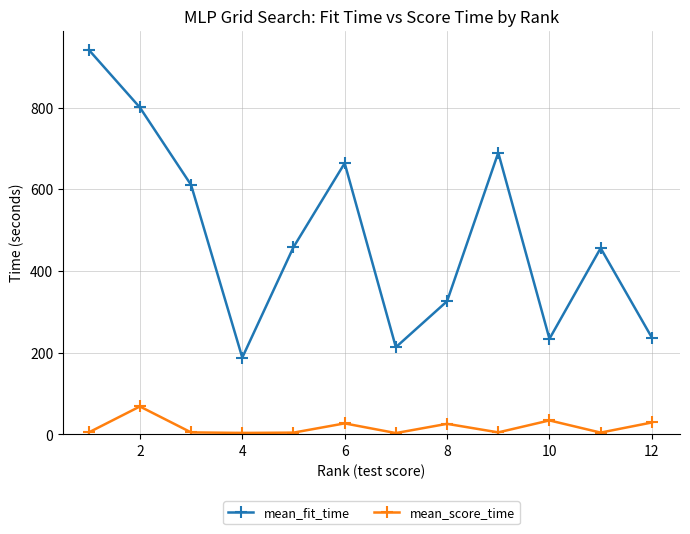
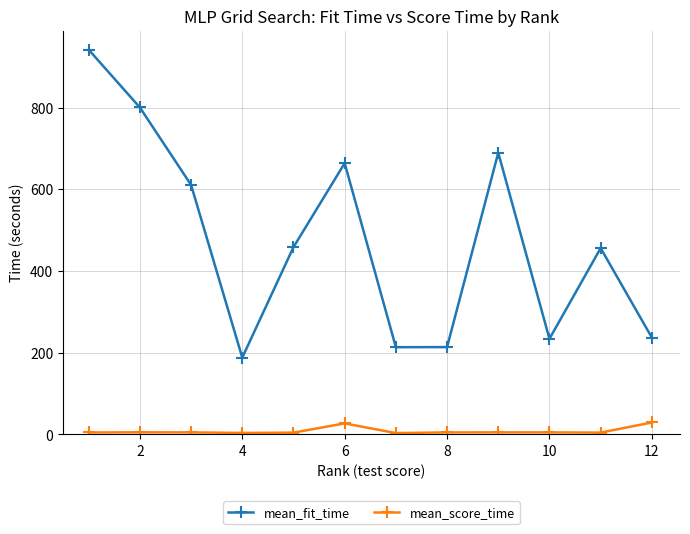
  {
    "mean_fit_time": {
      "2": 800,
      "4": 190,
      "6": 660,
-     "8": 330,
+     "8": 210,
      "10": 230,
      "12": 240
    },
    "mean_score_time": {
-     "2": 70,
+     "2": 0,
      "4": 0,
      "6": 30,
-     "8": 30,
-     "10": 30,
+     "8": 0,
+     "10": 0,
      "12": 30
    }
  }
